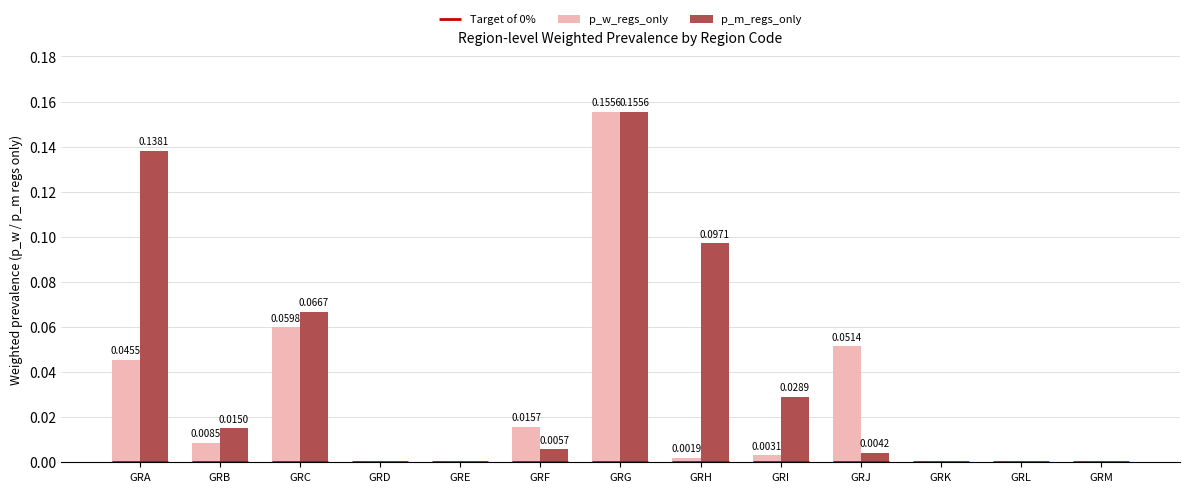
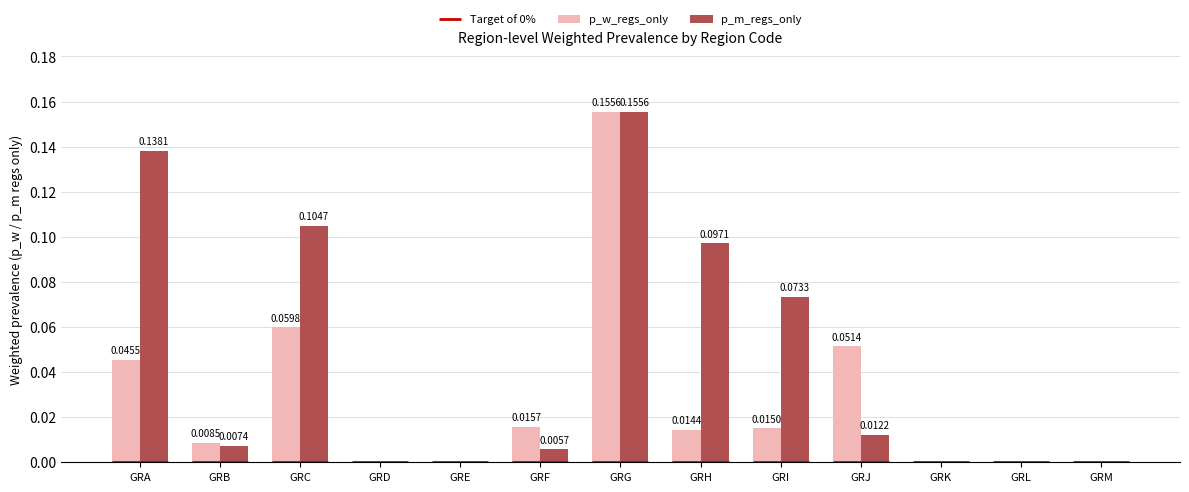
  {
    "p_w_regs_only": {
      "GRA": 0.0455,
      "GRB": 0.0085,
      "GRC": 0.0598,
      "GRF": 0.0157,
      "GRG": 0.1556,
-     "GRH": 0.0019,
-     "GRI": 0.0031,
+     "GRH": 0.0144,
+     "GRI": 0.0150,
      "GRJ": 0.0514
    },
    "p_m_regs_only": {
      "GRA": 0.1381,
-     "GRB": 0.0150,
-     "GRC": 0.0667,
+     "GRB": 0.0074,
+     "GRC": 0.1047,
      "GRF": 0.0057,
      "GRG": 0.1556,
      "GRH": 0.0971,
-     "GRI": 0.0289,
-     "GRJ": 0.0042
+     "GRI": 0.0733,
+     "GRJ": 0.0122
    }
  }
